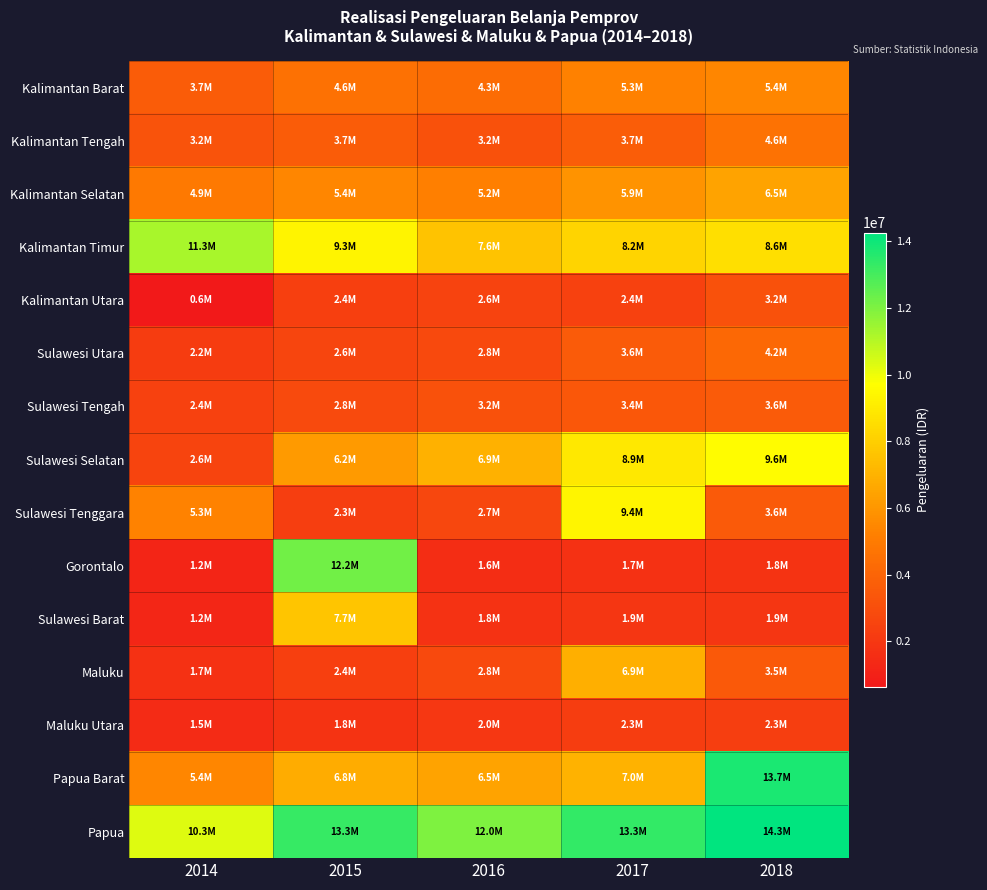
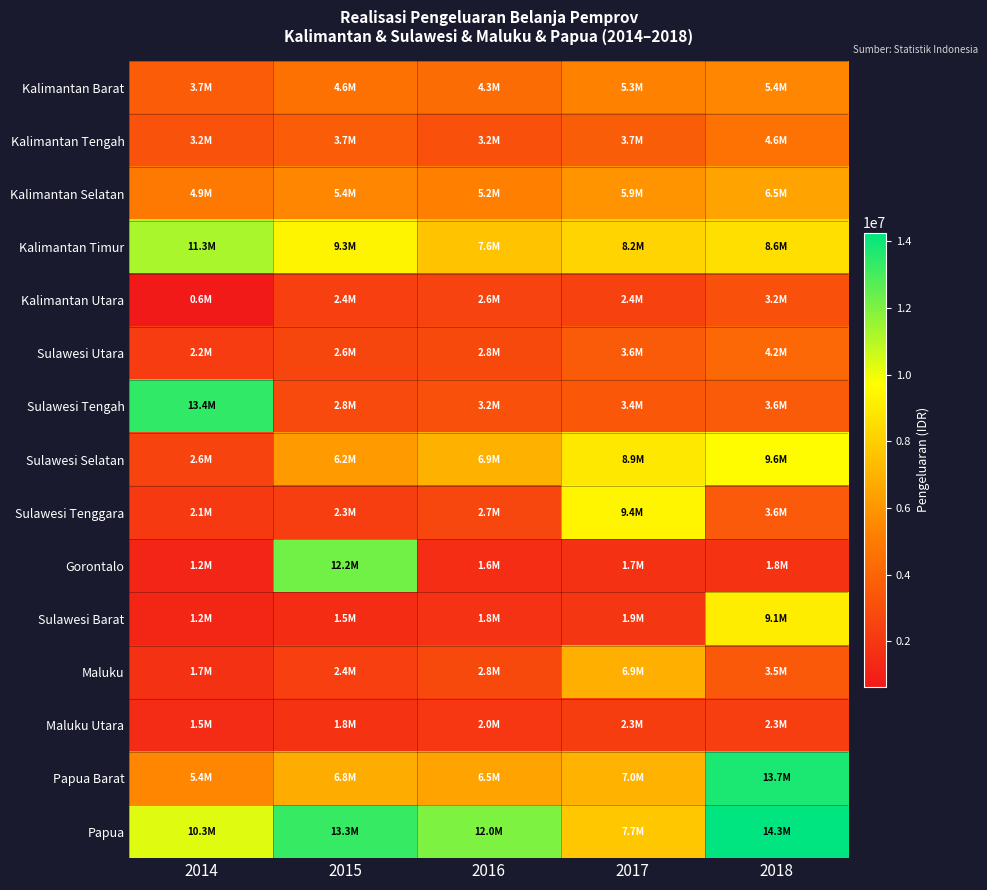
  {
    "Kalimantan Barat": {
      "2014": "3.7M",
      "2015": "4.6M",
      "2016": "4.3M",
      "2017": "5.3M",
      "2018": "5.4M"
    },
    "Kalimantan Tengah": {
      "2014": "3.2M",
      "2015": "3.7M",
      "2016": "3.2M",
      "2017": "3.7M",
      "2018": "4.6M"
    },
    "Kalimantan Selatan": {
      "2014": "4.9M",
      "2015": "5.4M",
      "2016": "5.2M",
      "2017": "5.9M",
      "2018": "6.5M"
    },
    "Kalimantan Timur": {
      "2014": "11.3M",
      "2015": "9.3M",
      "2016": "7.6M",
      "2017": "8.2M",
      "2018": "8.6M"
    },
    "Kalimantan Utara": {
      "2014": "0.6M",
      "2015": "2.4M",
      "2016": "2.6M",
      "2017": "2.4M",
      "2018": "3.2M"
    },
    "Sulawesi Utara": {
      "2014": "2.2M",
      "2015": "2.6M",
      "2016": "2.8M",
      "2017": "3.6M",
      "2018": "4.2M"
    },
    "Sulawesi Tengah": {
-     "2014": "2.4M",
+     "2014": "13.4M",
      "2015": "2.8M",
      "2016": "3.2M",
      "2017": "3.4M",
      "2018": "3.6M"
    },
    "Sulawesi Selatan": {
      "2014": "2.6M",
      "2015": "6.2M",
      "2016": "6.9M",
      "2017": "8.9M",
      "2018": "9.6M"
    },
    "Sulawesi Tenggara": {
-     "2014": "5.3M",
+     "2014": "2.1M",
      "2015": "2.3M",
      "2016": "2.7M",
      "2017": "9.4M",
      "2018": "3.6M"
    },
    "Gorontalo": {
      "2014": "1.2M",
      "2015": "12.2M",
      "2016": "1.6M",
      "2017": "1.7M",
      "2018": "1.8M"
    },
    "Sulawesi Barat": {
      "2014": "1.2M",
-     "2015": "7.7M",
+     "2015": "1.5M",
      "2016": "1.8M",
      "2017": "1.9M",
-     "2018": "1.9M"
+     "2018": "9.1M"
    },
    "Maluku": {
      "2014": "1.7M",
      "2015": "2.4M",
      "2016": "2.8M",
      "2017": "6.9M",
      "2018": "3.5M"
    },
    "Maluku Utara": {
      "2014": "1.5M",
      "2015": "1.8M",
      "2016": "2.0M",
      "2017": "2.3M",
      "2018": "2.3M"
    },
    "Papua Barat": {
      "2014": "5.4M",
      "2015": "6.8M",
      "2016": "6.5M",
      "2017": "7.0M",
      "2018": "13.7M"
    },
    "Papua": {
      "2014": "10.3M",
      "2015": "13.3M",
      "2016": "12.0M",
-     "2017": "13.3M",
+     "2017": "7.7M",
      "2018": "14.3M"
    }
  }
